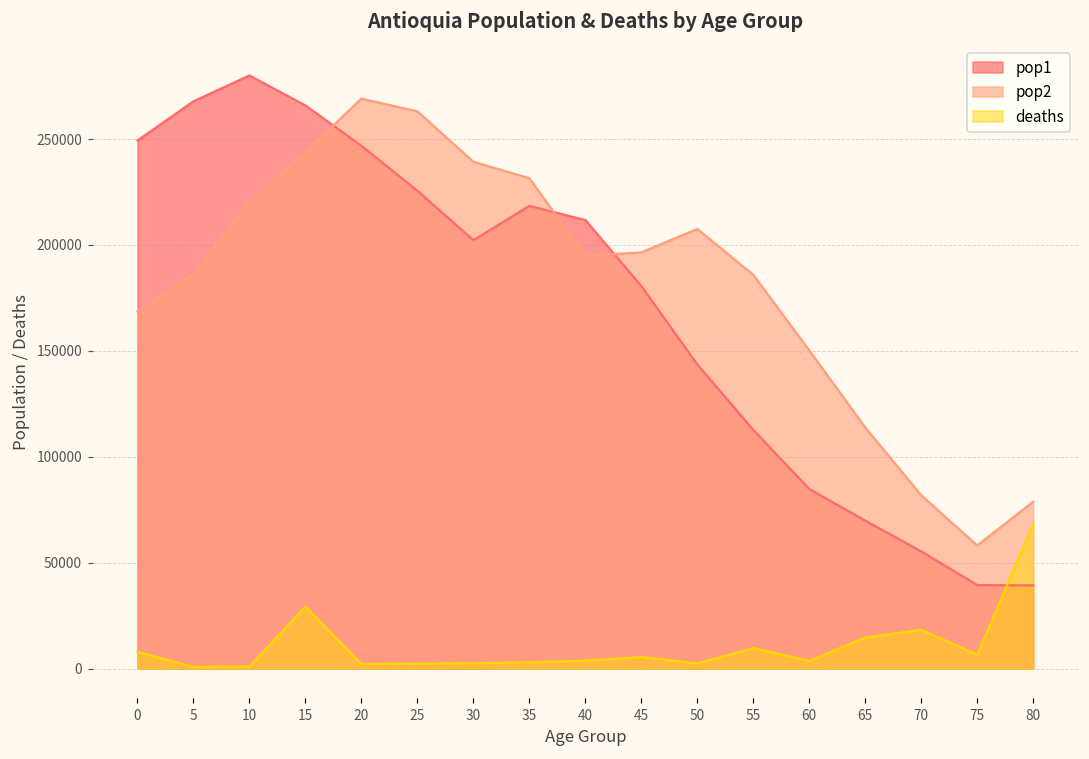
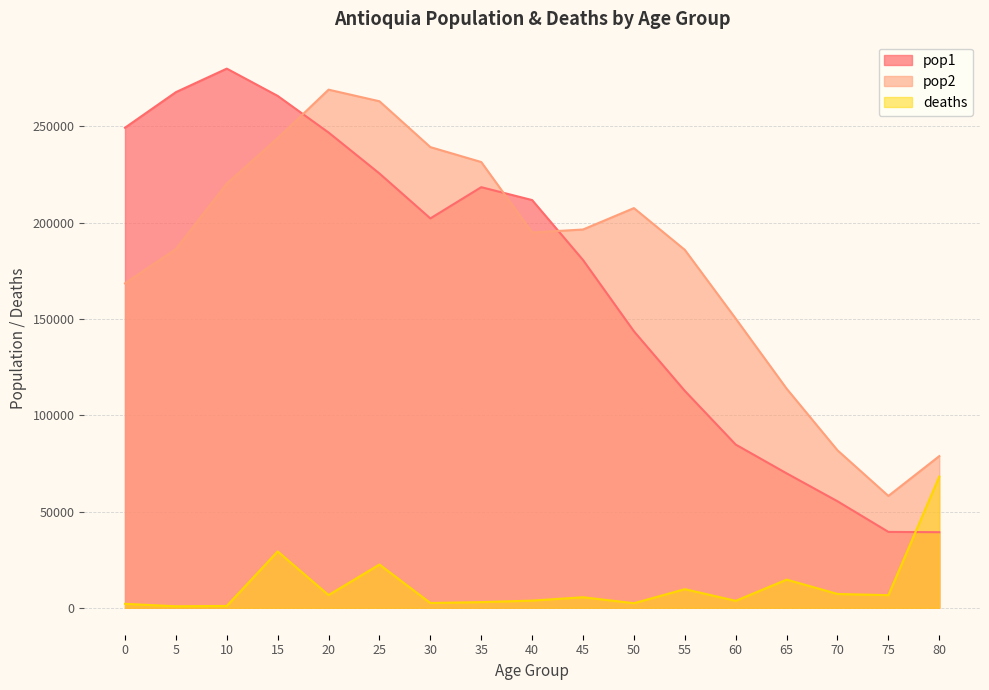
  {
    "deaths": {
-     "0": 8000,
+     "0": 2000,
      "5": 1000,
      "10": 1000,
      "15": 29000,
-     "20": 2000,
-     "25": 2000,
+     "20": 7000,
+     "25": 22000,
      "30": 2000,
      "35": 3000,
      "40": 4000,
      "45": 5000,
      "50": 2000,
      "55": 10000,
      "60": 4000,
      "65": 15000,
-     "70": 18000,
+     "70": 7000,
      "75": 7000,
      "80": 68000
    }
  }
